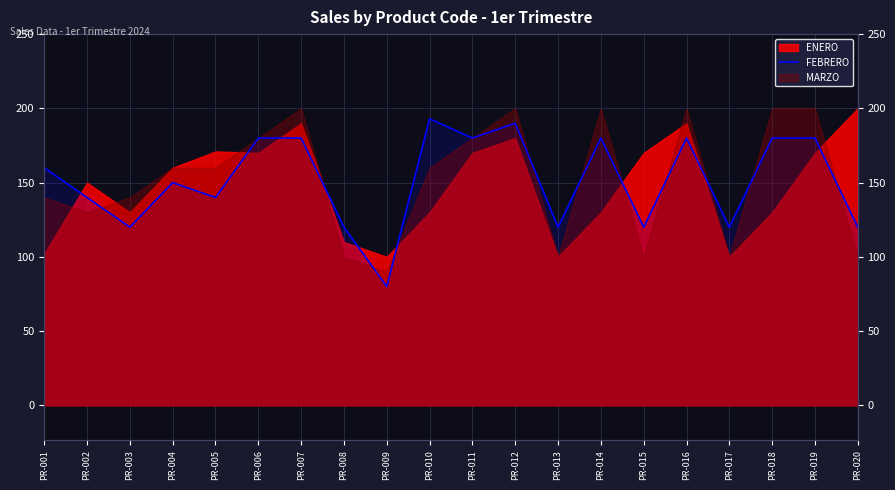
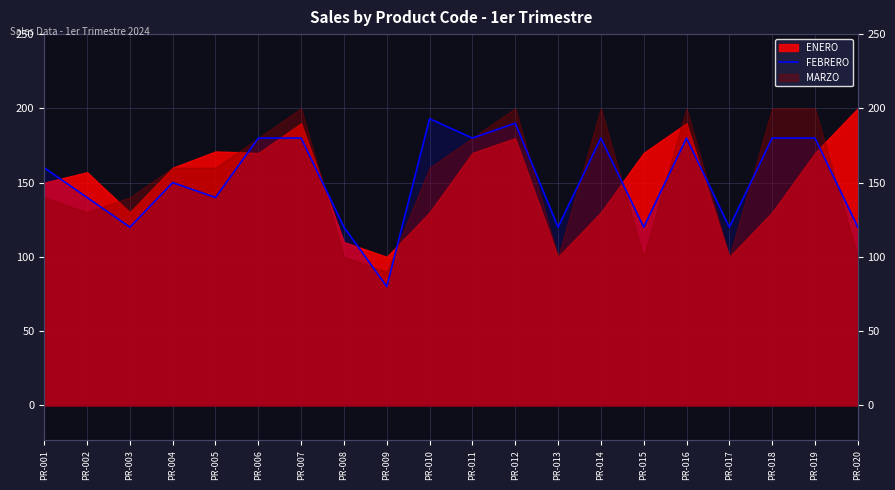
  {
    "ENERO": {
-     "PR-001": 102,
-     "PR-002": 150,
+     "PR-001": 150,
+     "PR-002": 157,
      "PR-003": 130,
      "PR-005": 171,
      "PR-006": 170,
      "PR-007": 190,
      "PR-008": 110,
      "PR-009": 100,
      "PR-010": 130,
      "PR-011": 170,
      "PR-012": 180,
      "PR-014": 130,
      "PR-015": 170,
      "PR-016": 190,
      "PR-018": 130,
      "PR-019": 170,
      "PR-020": 200
    },
    "FEBRERO": {
      "PR-001": 160,
      "PR-002": 140,
      "PR-003": 120,
      "PR-004": 150,
      "PR-005": 140,
      "PR-007": 180,
      "PR-008": 120,
      "PR-009": 80,
      "PR-010": 193,
      "PR-012": 190,
      "PR-013": 120,
      "PR-014": 180,
      "PR-015": 120,
      "PR-016": 180,
      "PR-017": 120,
      "PR-018": 180,
      "PR-019": 180,
      "PR-020": 120
    },
    "MARZO": {
      "PR-001": 140,
      "PR-002": 130,
      "PR-003": 140,
      "PR-005": 160,
      "PR-007": 200,
      "PR-008": 100,
      "PR-009": 90,
      "PR-010": 160,
      "PR-012": 200,
      "PR-014": 200,
      "PR-015": 100,
      "PR-016": 200,
      "PR-018": 200,
      "PR-019": 200,
      "PR-020": 100
    }
  }
